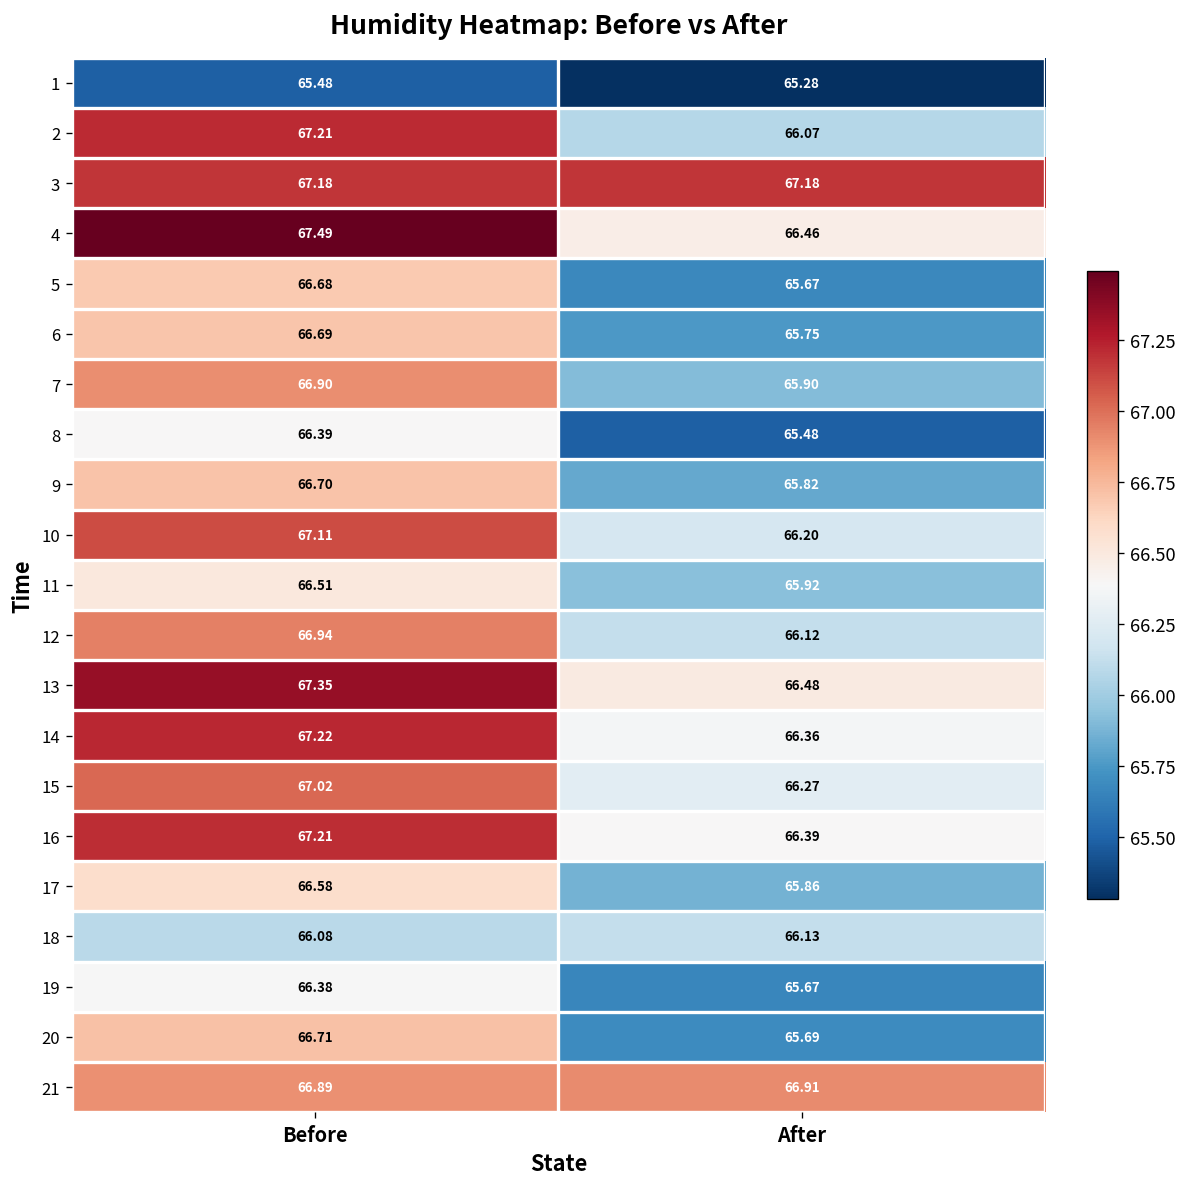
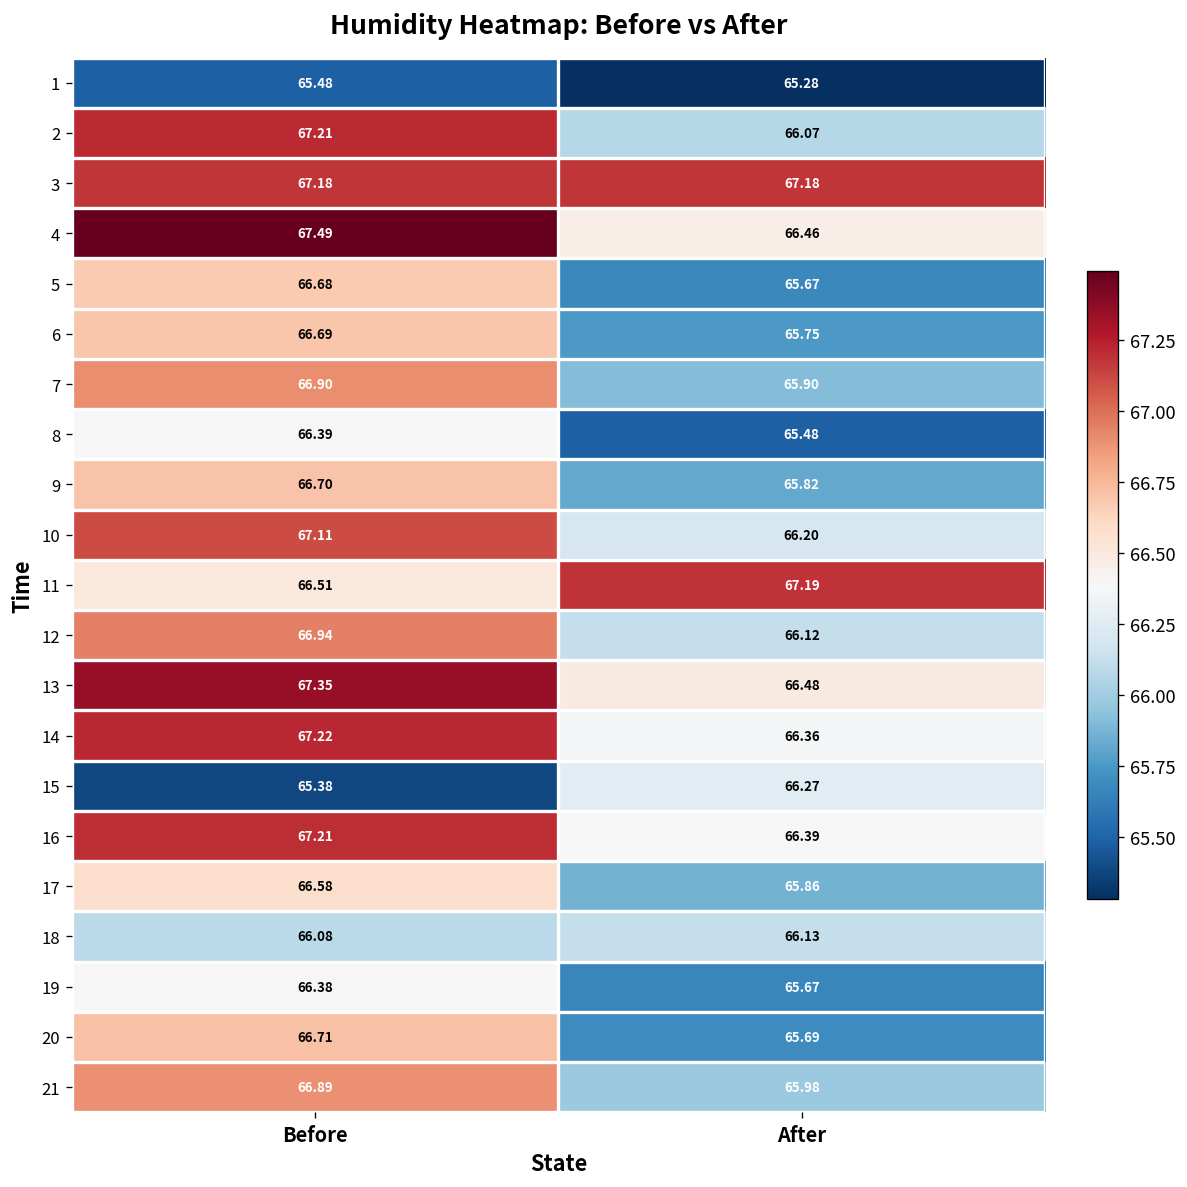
  {
    "1": {
      "Before": 65.48,
      "After": 65.28
    },
    "2": {
      "Before": 67.21,
      "After": 66.07
    },
    "3": {
      "Before": 67.18,
      "After": 67.18
    },
    "4": {
      "Before": 67.49,
      "After": 66.46
    },
    "5": {
      "Before": 66.68,
      "After": 65.67
    },
    "6": {
      "Before": 66.69,
      "After": 65.75
    },
    "7": {
      "Before": 66.90,
      "After": 65.90
    },
    "8": {
      "Before": 66.39,
      "After": 65.48
    },
    "9": {
      "Before": 66.70,
      "After": 65.82
    },
    "10": {
      "Before": 67.11,
      "After": 66.20
    },
    "11": {
      "Before": 66.51,
-     "After": 65.92
+     "After": 67.19
    },
    "12": {
      "Before": 66.94,
      "After": 66.12
    },
    "13": {
      "Before": 67.35,
      "After": 66.48
    },
    "14": {
      "Before": 67.22,
      "After": 66.36
    },
    "15": {
-     "Before": 67.02,
+     "Before": 65.38,
      "After": 66.27
    },
    "16": {
      "Before": 67.21,
      "After": 66.39
    },
    "17": {
      "Before": 66.58,
      "After": 65.86
    },
    "18": {
      "Before": 66.08,
      "After": 66.13
    },
    "19": {
      "Before": 66.38,
      "After": 65.67
    },
    "20": {
      "Before": 66.71,
      "After": 65.69
    },
    "21": {
      "Before": 66.89,
-     "After": 66.91
+     "After": 65.98
    }
  }
